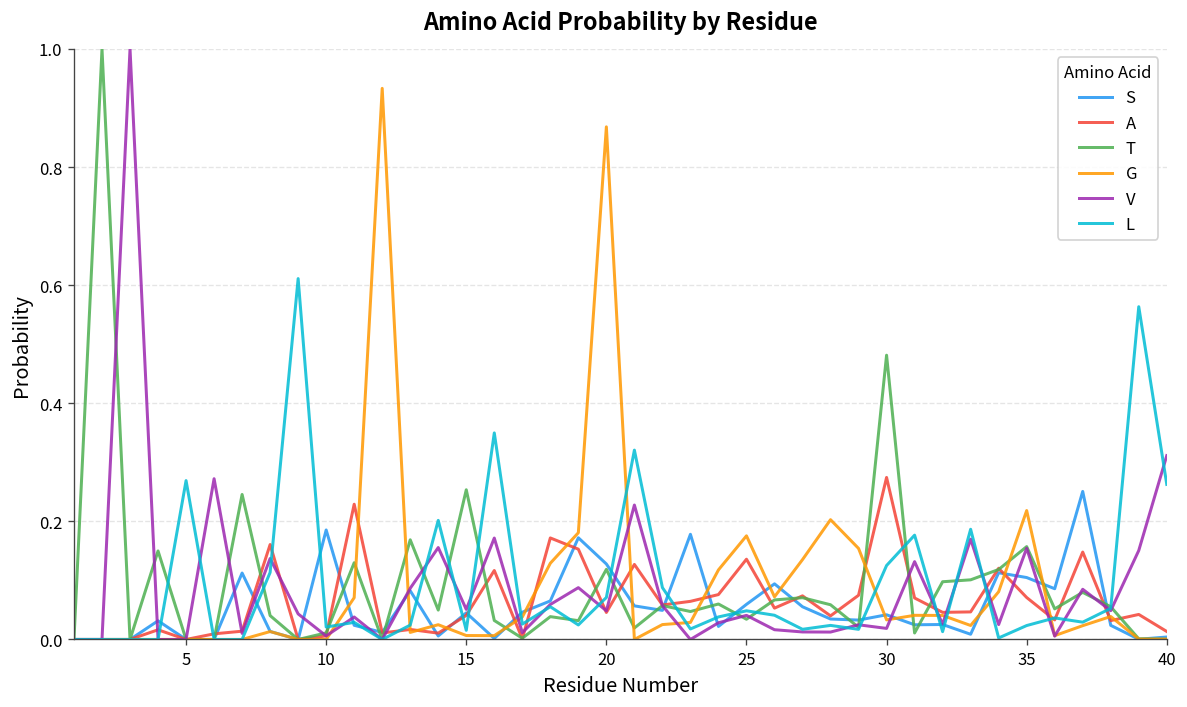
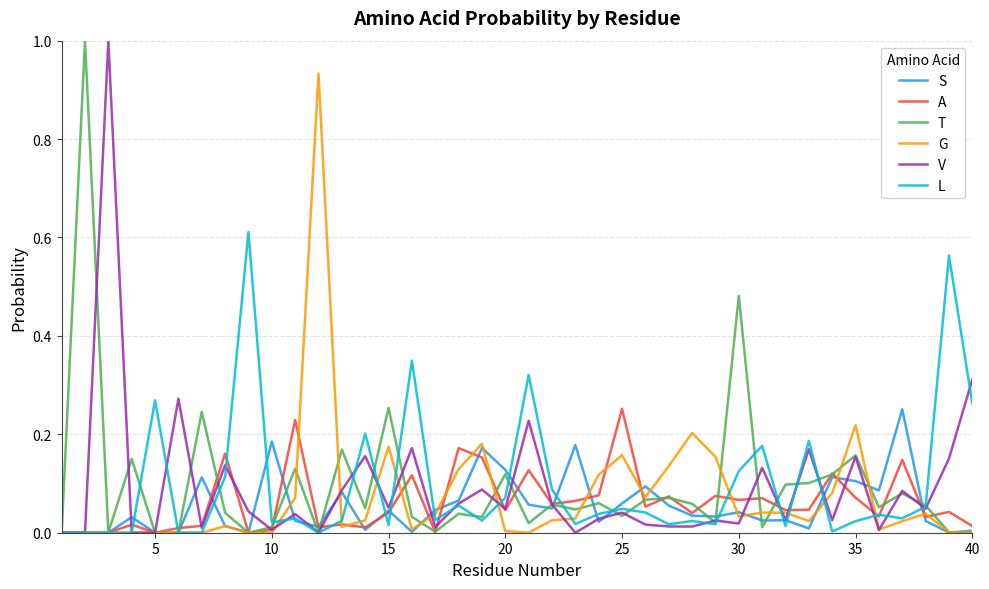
  {
    "A": {
-     "25": 0.14,
-     "30": 0.27,
+     "25": 0.25,
+     "30": 0.07,
      "35": 0.07,
      "40": 0.01
    },
    "T": {
      "10": 0.01,
      "15": 0.25,
      "20": 0.12,
      "25": 0.03,
      "30": 0.48
    },
    "G": {
      "10": 0.00,
-     "15": 0.01,
-     "20": 0.87,
-     "25": 0.18,
+     "15": 0.18,
+     "20": 0.00,
+     "25": 0.16,
      "30": 0.03,
      "35": 0.22
    },
    "V": {
      "15": 0.05,
      "25": 0.04,
      "30": 0.02,
      "40": 0.31
    }
  }
